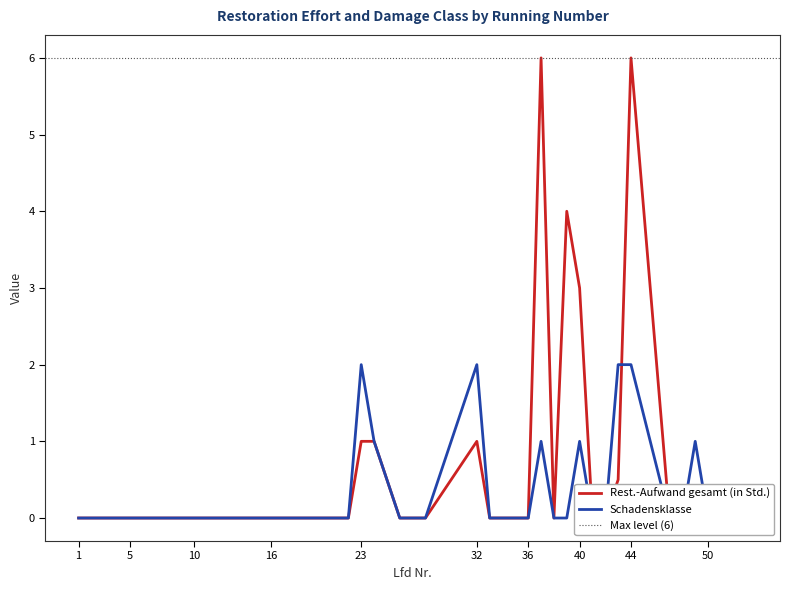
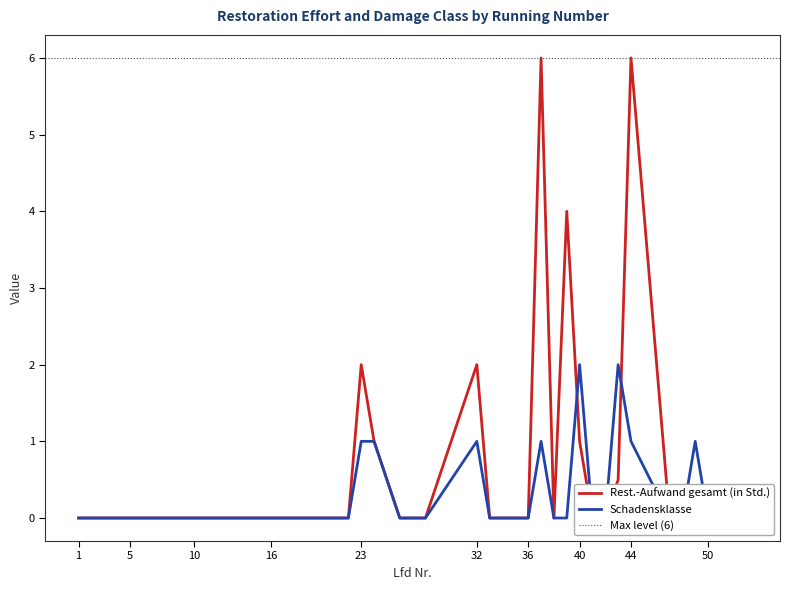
  {
    "Rest.-Aufwand gesamt (in Std.)": {
-     "23": 1,
-     "32": 1,
-     "40": 3,
+     "23": 2,
+     "32": 2,
+     "40": 1,
      "44": 6
    },
    "Schadensklasse": {
-     "23": 2,
-     "32": 2,
-     "40": 1,
-     "44": 2
+     "23": 1,
+     "32": 1,
+     "40": 2,
+     "44": 1
    }
  }
